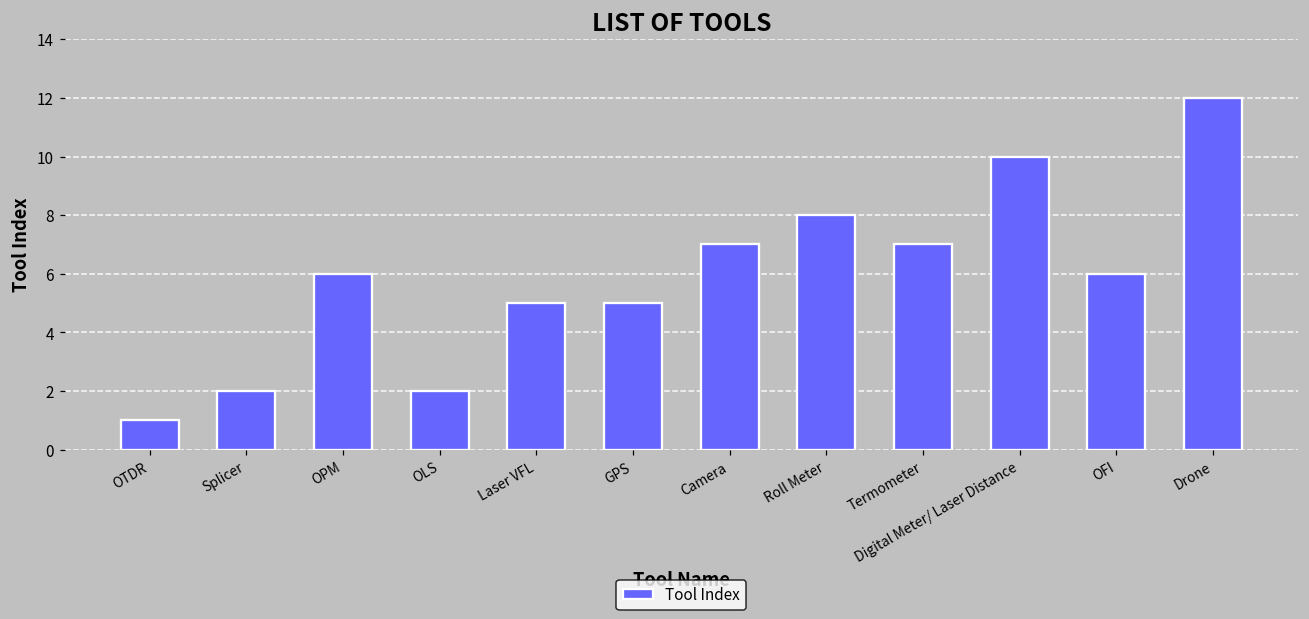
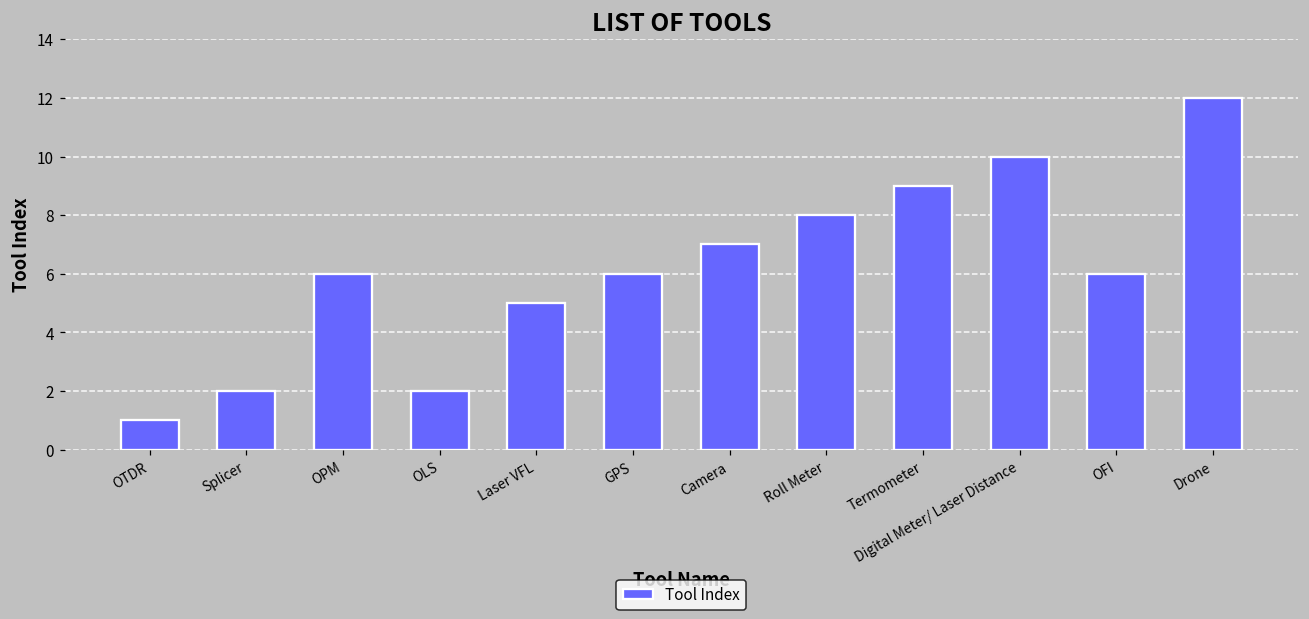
  {
    "OTDR": 1,
    "Splicer": 2,
    "OPM": 6,
    "OLS": 2,
    "Laser VFL": 5,
-   "GPS": 5,
+   "GPS": 6,
    "Camera": 7,
    "Roll Meter": 8,
-   "Termometer": 7,
+   "Termometer": 9,
    "Digital Meter/ Laser Distance": 10,
    "OFI": 6,
    "Drone": 12
  }
